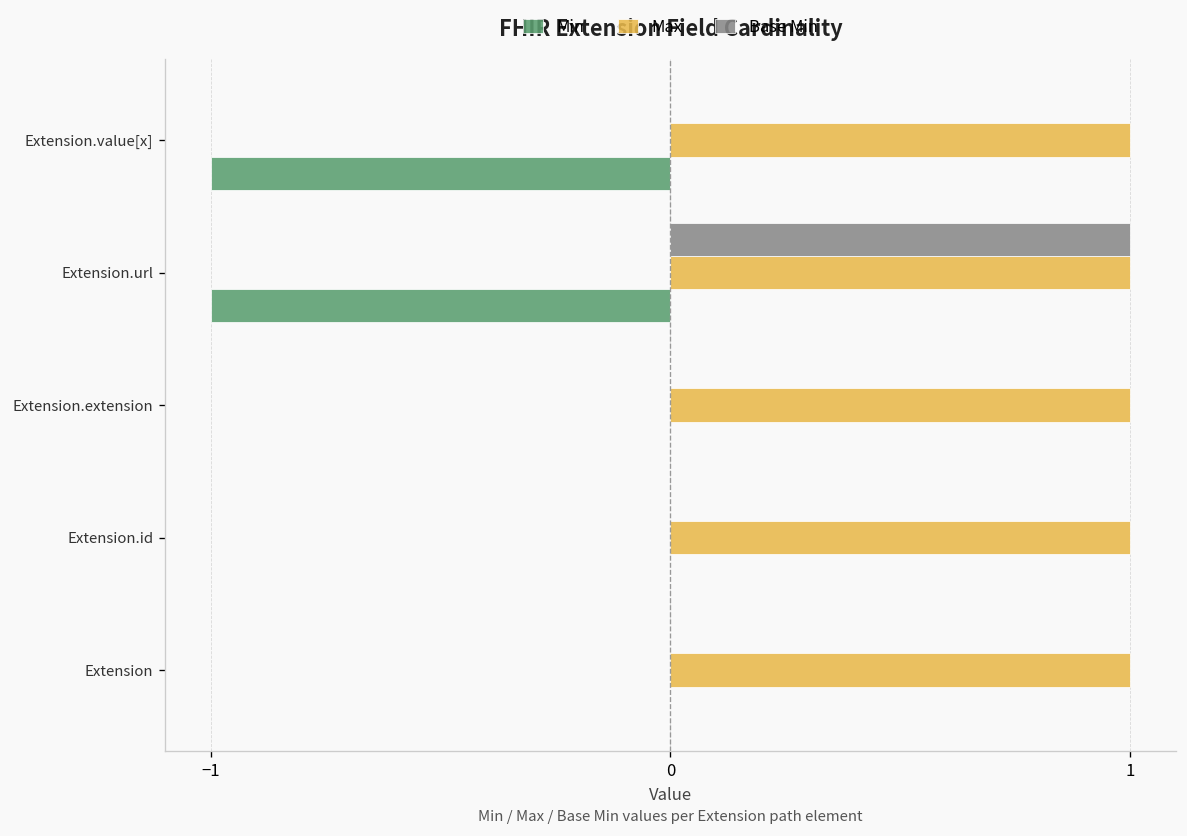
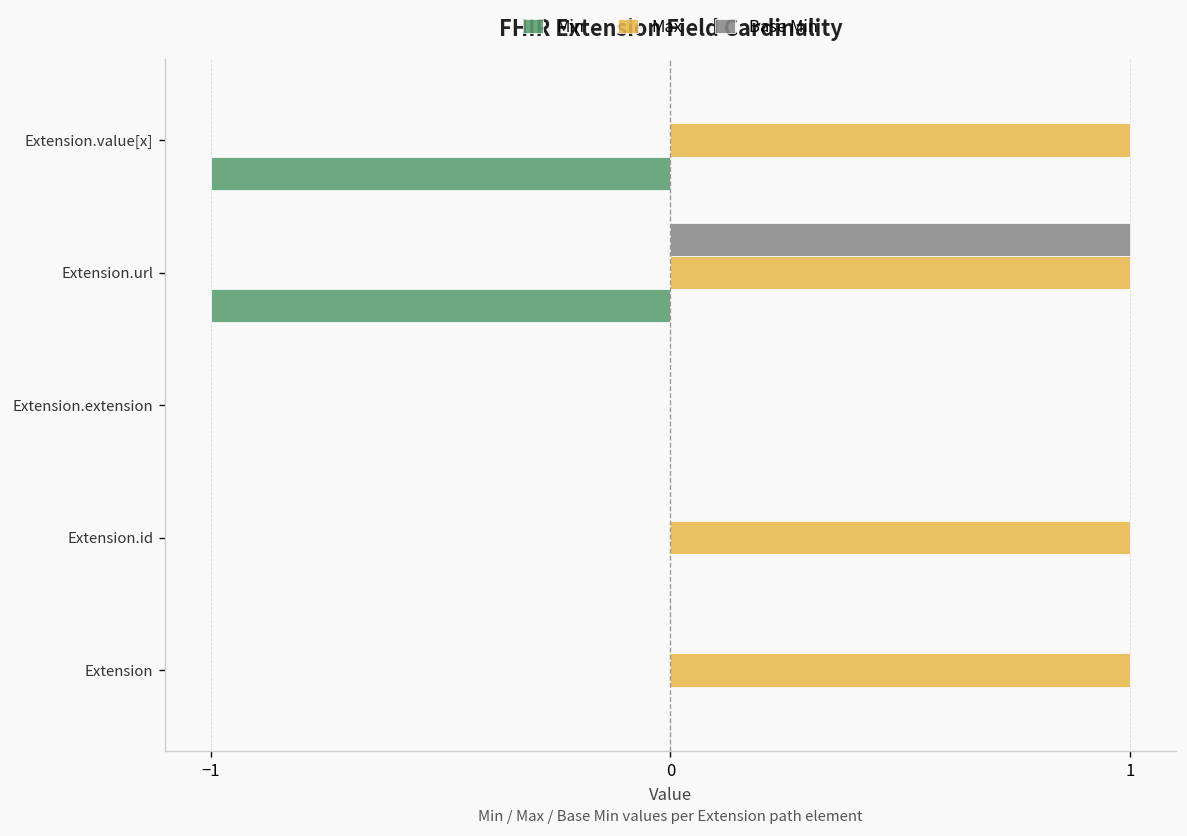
  {
    "Max": {
      "Extension.value[x]": 1,
      "Extension.url": 1,
-     "Extension.extension": 1,
+     "Extension.extension": 0,
      "Extension.id": 1,
      "Extension": 1
    }
  }
